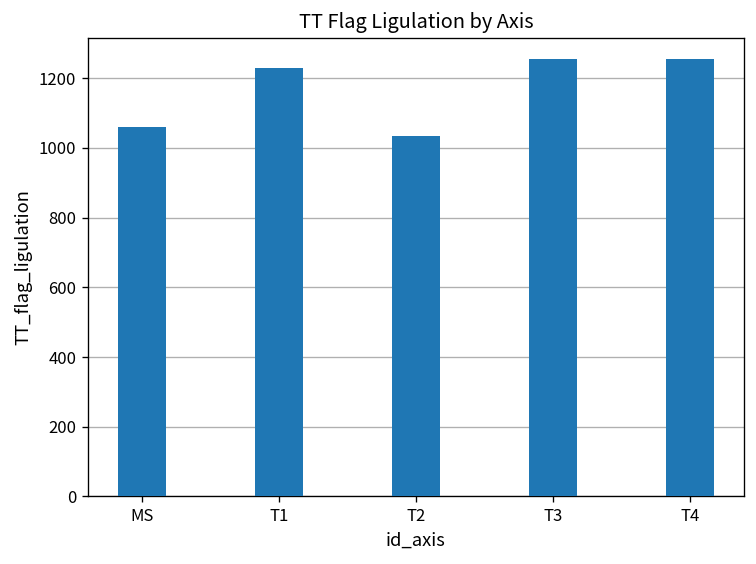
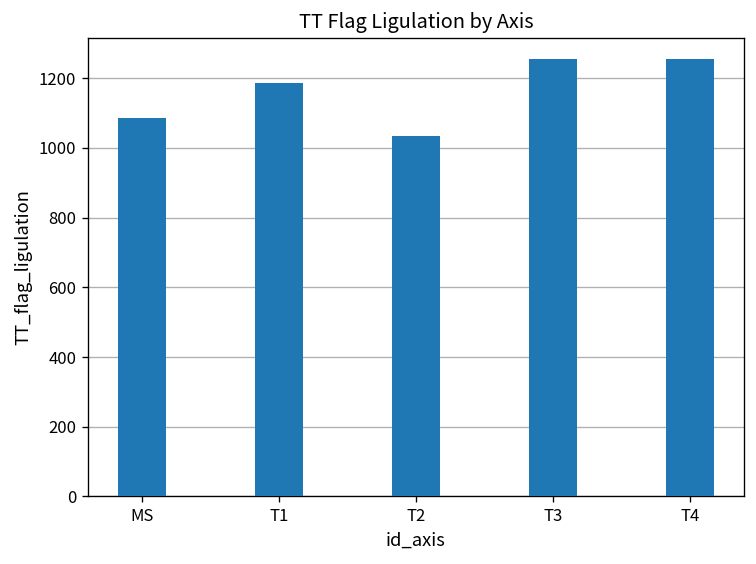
  {
-   "MS": 1060,
-   "T1": 1230,
+   "MS": 1090,
+   "T1": 1190,
    "T2": 1030,
    "T3": 1250,
    "T4": 1250
  }
